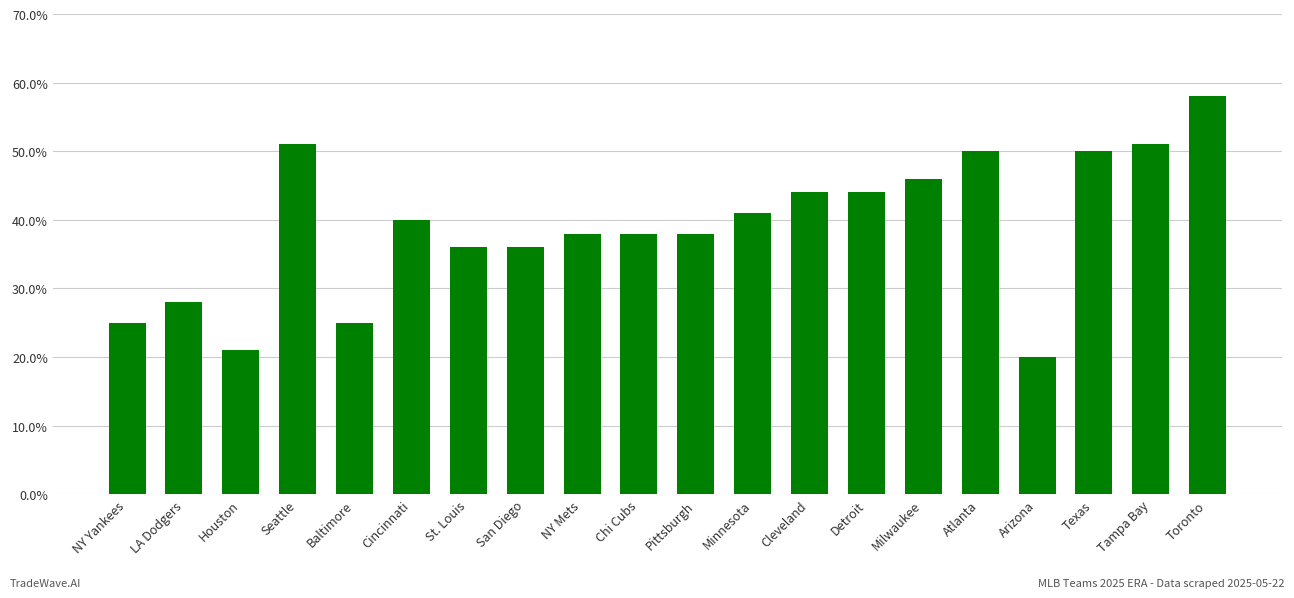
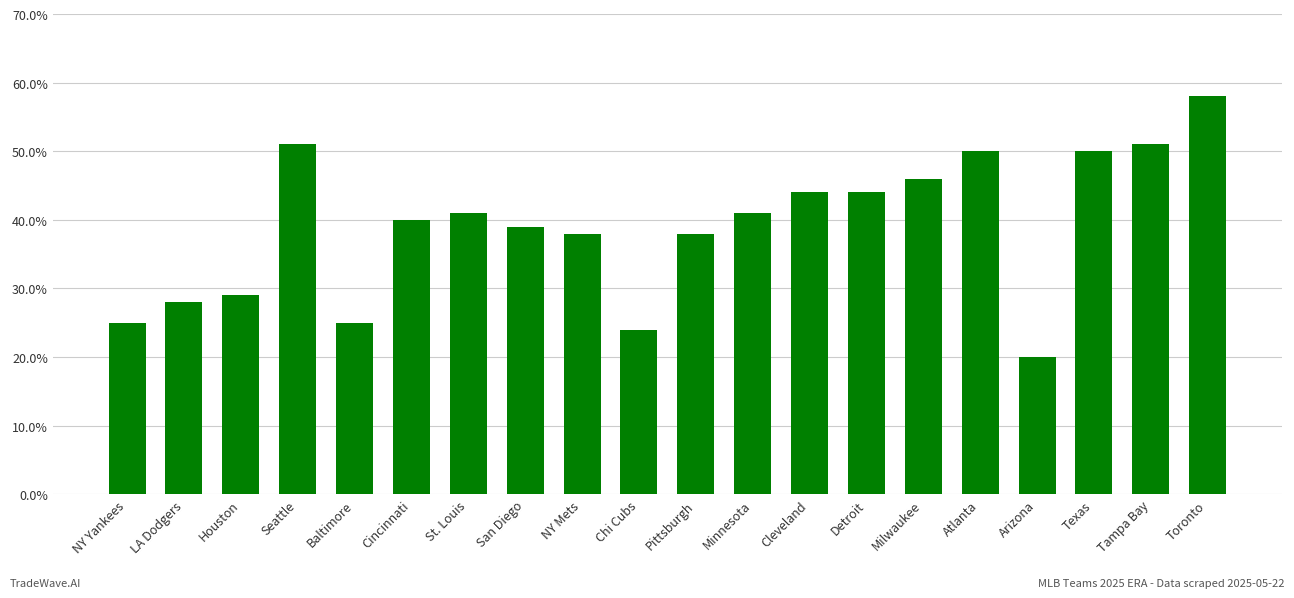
  {
    "NY Yankees": "25%",
    "LA Dodgers": "28%",
-   "Houston": "21%",
+   "Houston": "29%",
    "Seattle": "51%",
    "Baltimore": "25%",
    "Cincinnati": "40%",
-   "St. Louis": "36%",
-   "San Diego": "36%",
+   "St. Louis": "41%",
+   "San Diego": "39%",
    "NY Mets": "38%",
-   "Chi Cubs": "38%",
+   "Chi Cubs": "24%",
    "Pittsburgh": "38%",
    "Minnesota": "41%",
    "Cleveland": "44%",
    "Detroit": "44%",
    "Milwaukee": "46%",
    "Atlanta": "50%",
    "Arizona": "20%",
    "Texas": "50%",
    "Tampa Bay": "51%",
    "Toronto": "58%"
  }
